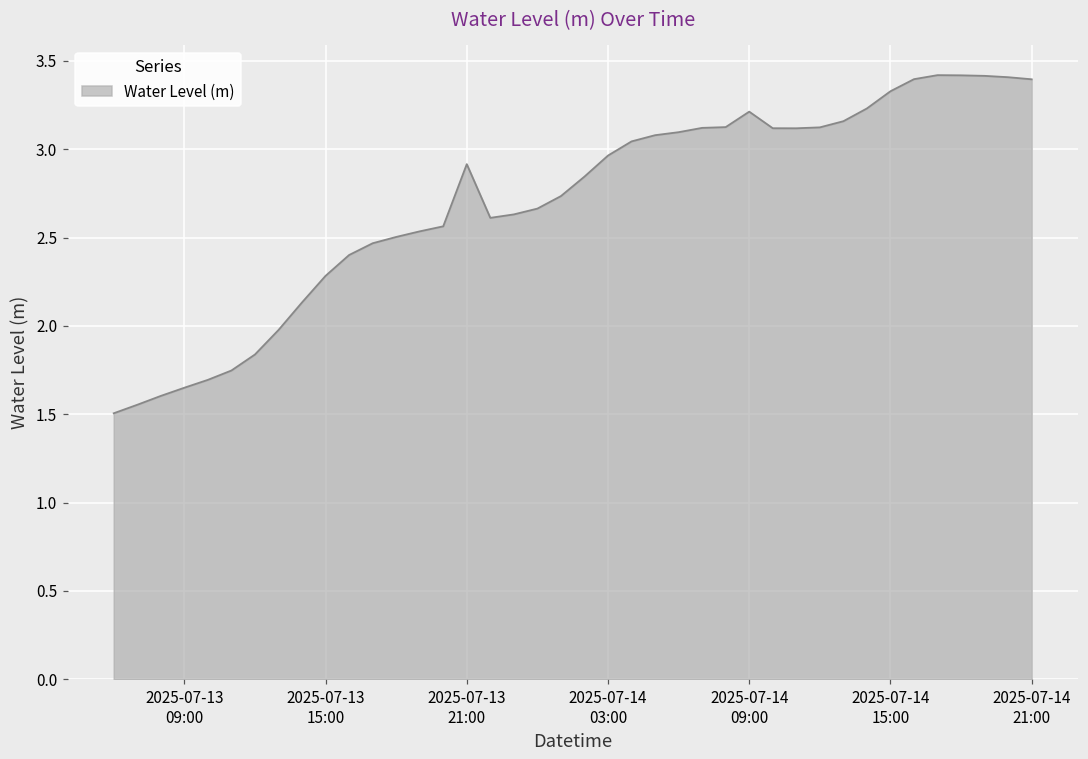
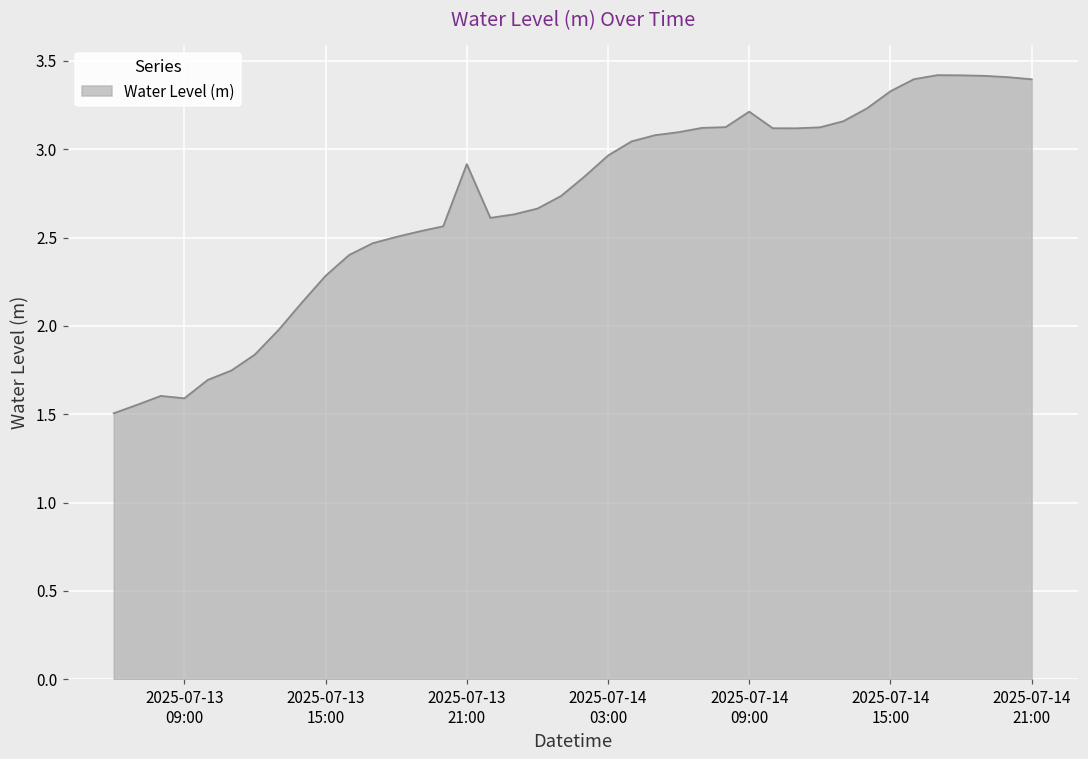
  {
-   "2025-07-13 09:00": 1.65,
+   "2025-07-13 09:00": 1.59,
    "2025-07-13 15:00": 2.28,
    "2025-07-13 21:00": 2.92,
    "2025-07-14 03:00": 2.96,
    "2025-07-14 09:00": 3.21,
    "2025-07-14 15:00": 3.33,
    "2025-07-14 21:00": 3.40
  }
